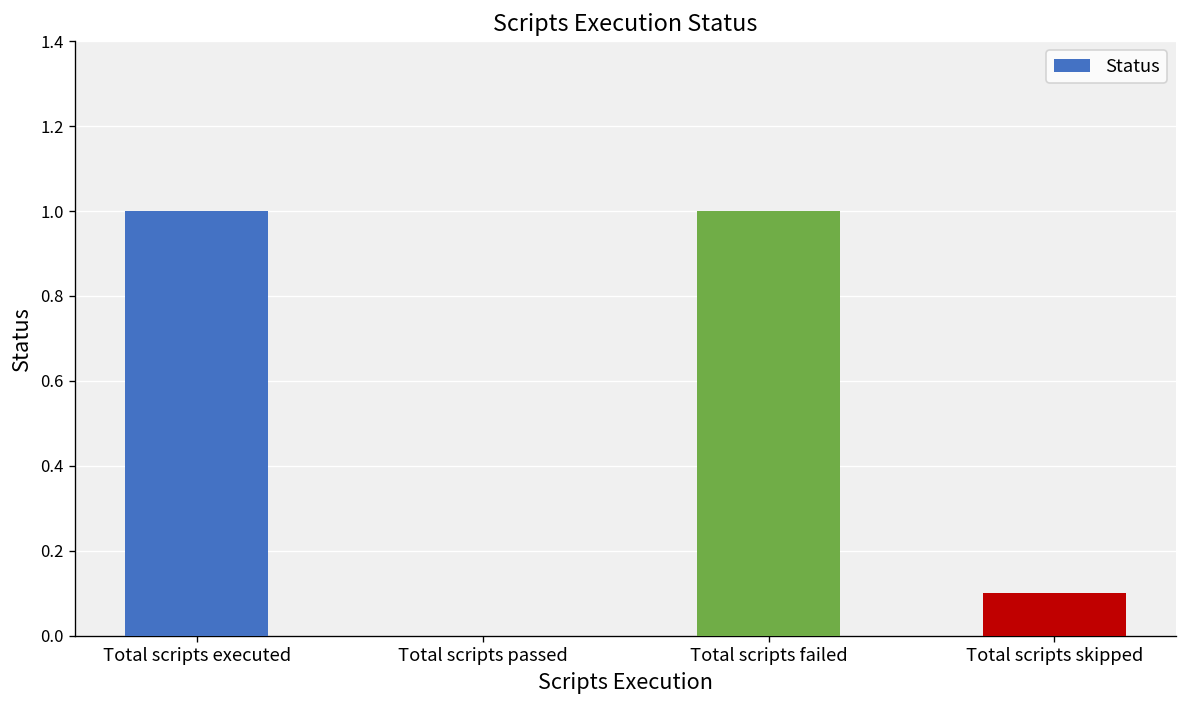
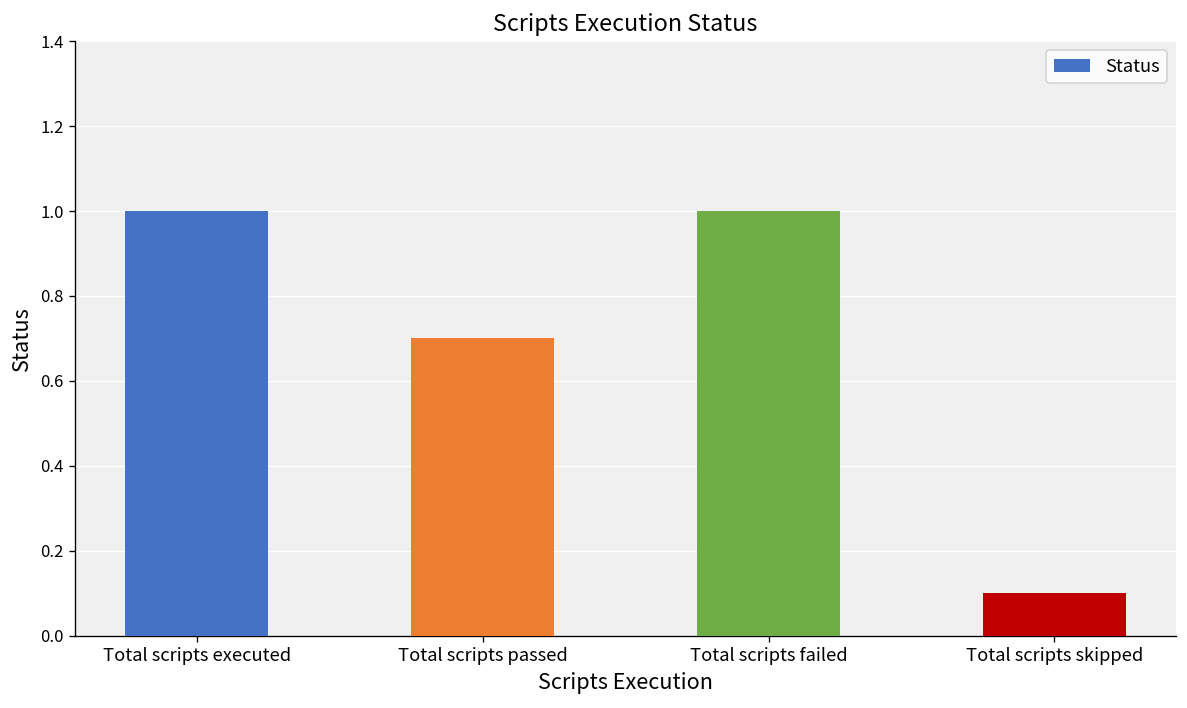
  {
    "Total scripts executed": 1.0,
-   "Total scripts passed": 0.0,
+   "Total scripts passed": 0.7,
    "Total scripts failed": 1.0,
    "Total scripts skipped": 0.1
  }
